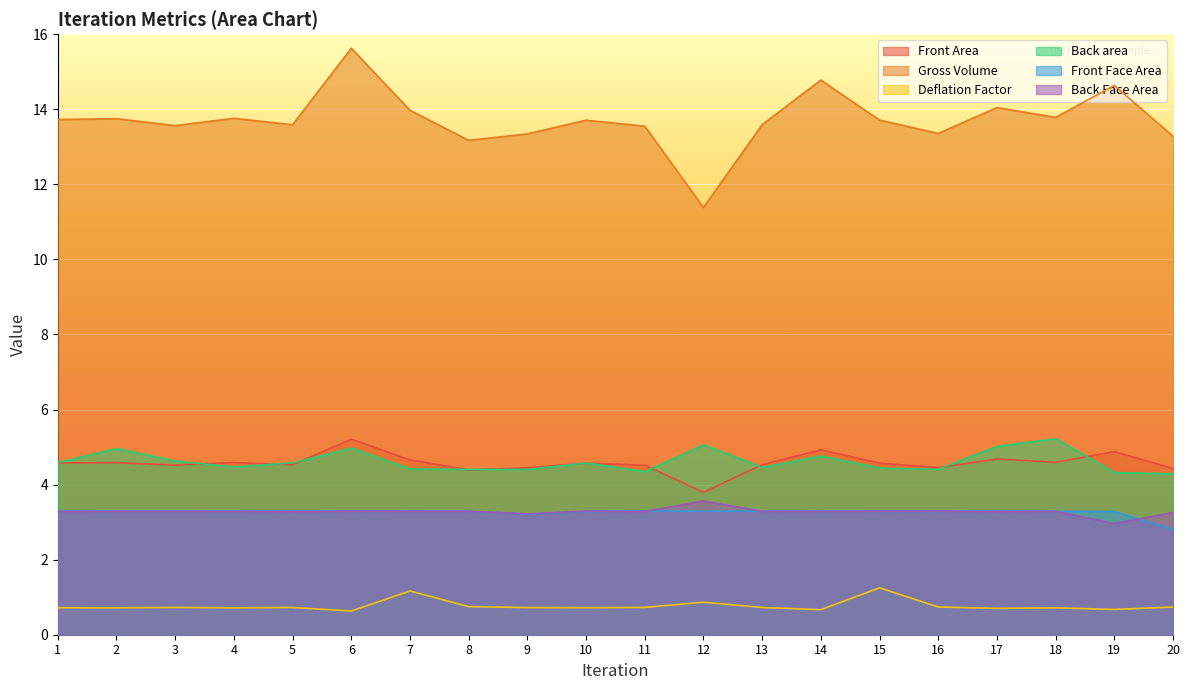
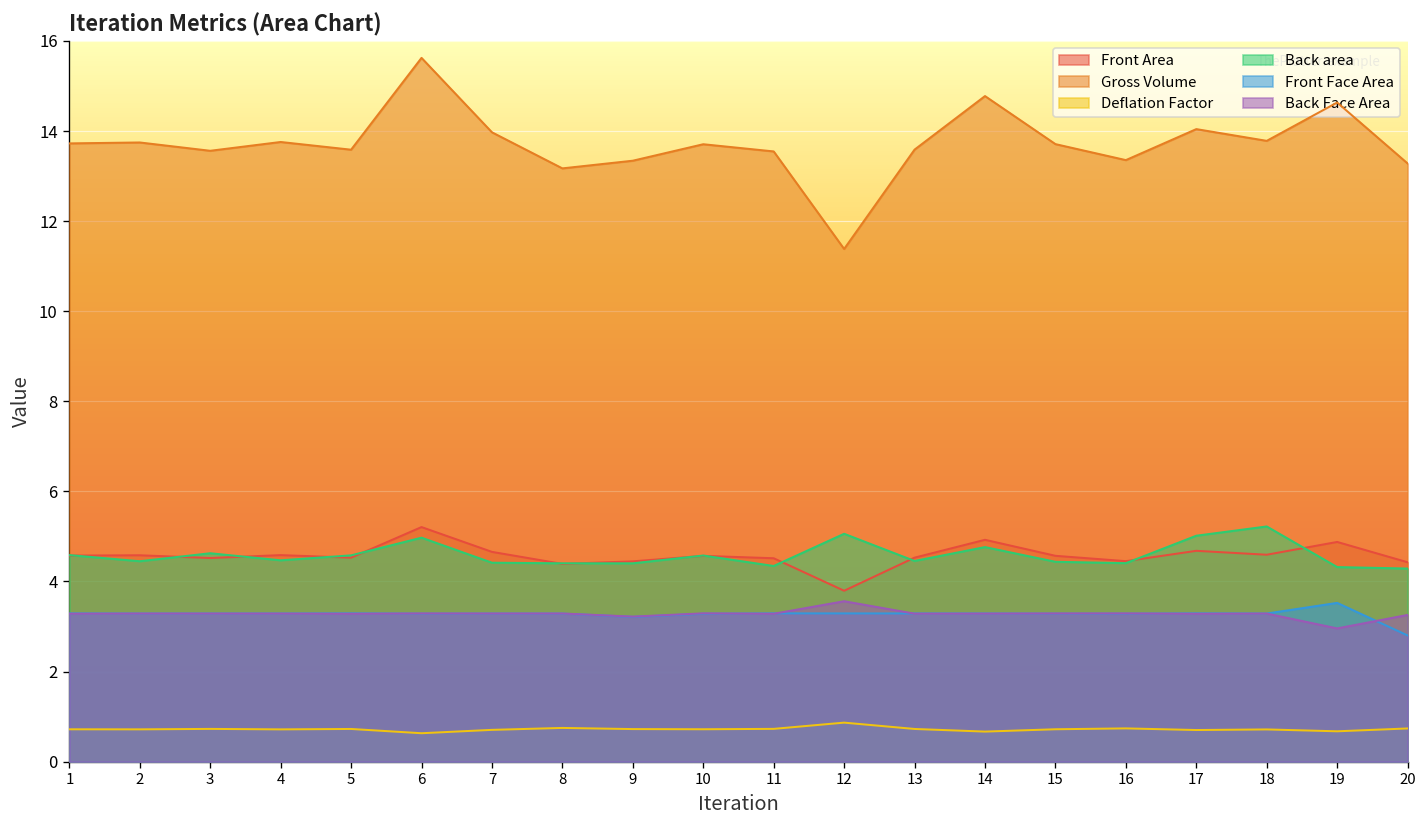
  {
    "Deflation Factor": {
      "1": 0.7,
      "2": 0.7,
      "3": 0.7,
      "4": 0.7,
      "5": 0.7,
      "6": 0.6,
-     "7": 1.2,
+     "7": 0.7,
      "8": 0.7,
      "9": 0.7,
      "10": 0.7,
      "11": 0.7,
      "12": 0.9,
      "13": 0.7,
      "14": 0.7,
-     "15": 1.2,
+     "15": 0.7,
      "16": 0.7,
      "17": 0.7,
      "18": 0.7,
      "19": 0.7,
      "20": 0.7
    },
    "Back area": {
-     "2": 5.0,
+     "2": 4.5,
      "3": 4.6,
      "4": 4.5,
      "6": 5.0,
      "7": 4.4,
      "11": 4.3,
      "12": 5.1,
      "13": 4.5,
      "14": 4.8,
      "15": 4.4,
      "17": 5.0,
      "18": 5.2,
      "19": 4.3,
      "20": 4.3
    },
    "Front Face Area": {
      "12": 3.3,
-     "19": 3.3,
+     "19": 3.5,
      "20": 2.8
    },
    "Back Face Area": {
      "12": 3.6,
      "19": 3.0,
      "20": 3.3
    }
  }
